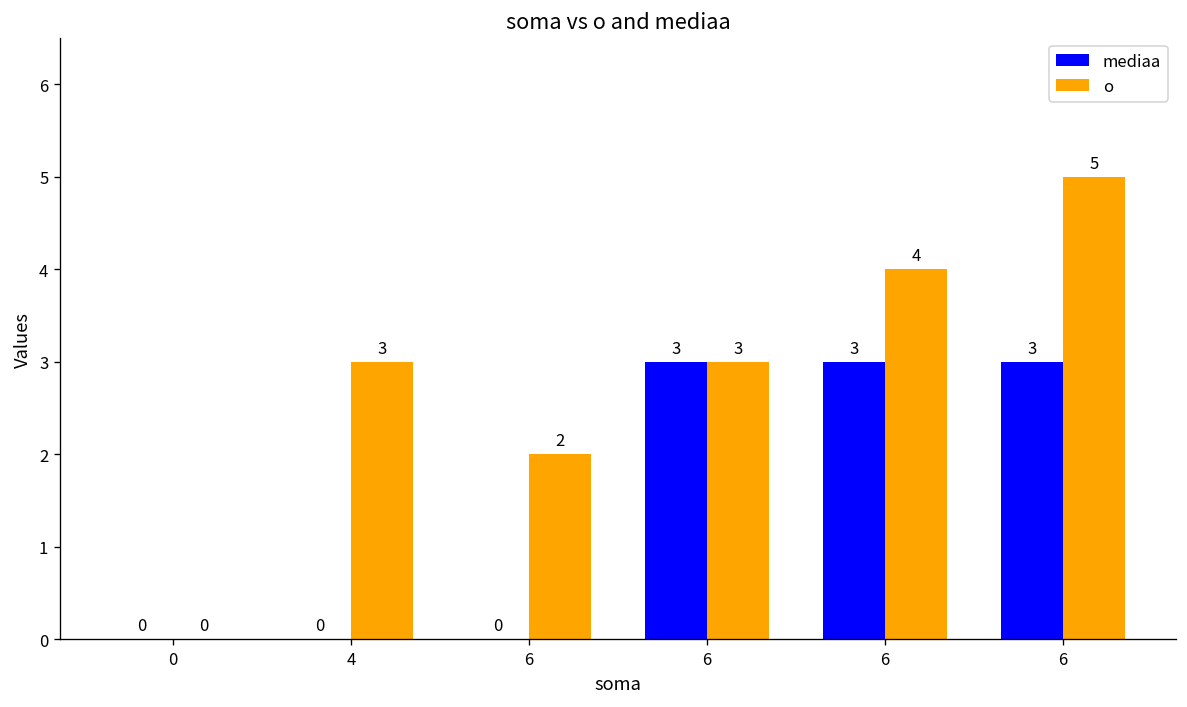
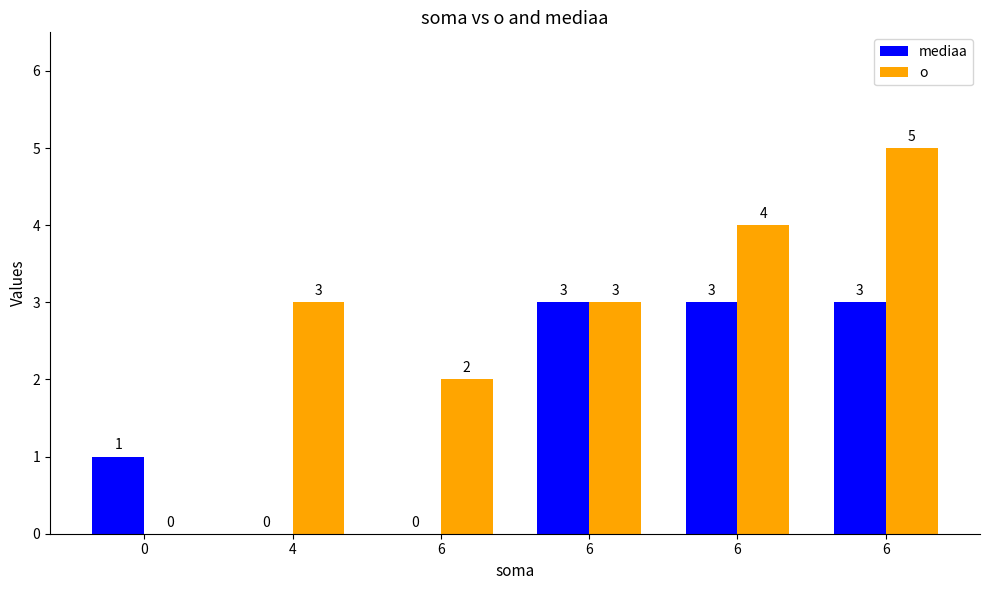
  {
    "mediaa": {
-     "0": 0,
+     "0": 1,
      "4": 0
    },
    "o": {
      "0": 0,
      "4": 3
    }
  }
